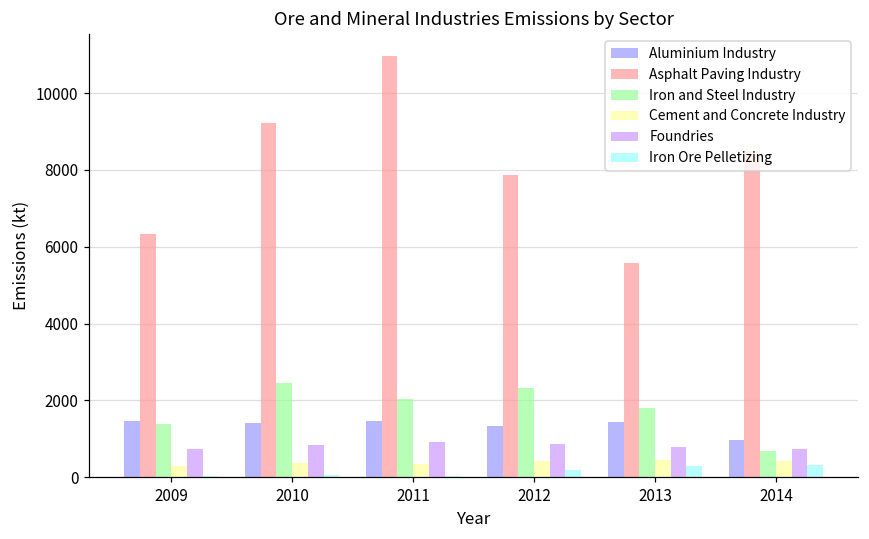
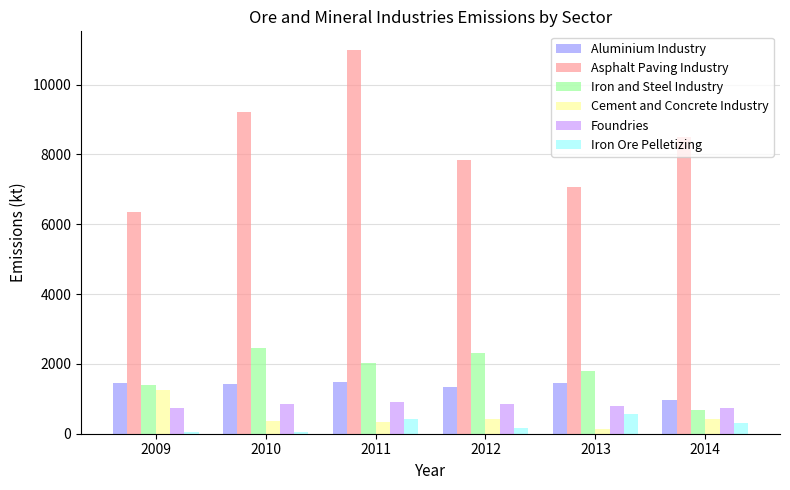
  {
    "Asphalt Paving Industry": {
      "2009": 6300,
      "2010": 9200,
      "2011": 11000,
      "2012": 7900,
-     "2013": 5600
+     "2013": 7100
    },
    "Iron and Steel Industry": {
      "2009": 1400,
      "2010": 2400,
      "2011": 2000,
      "2012": 2300,
      "2013": 1800,
      "2014": 700
    },
    "Cement and Concrete Industry": {
-     "2009": 300,
+     "2009": 1200,
      "2010": 400,
      "2011": 300,
      "2012": 400,
-     "2013": 400,
+     "2013": 100,
      "2014": 400
    },
    "Iron Ore Pelletizing": {
-     "2011": 0,
+     "2011": 400,
      "2012": 200,
-     "2013": 300,
+     "2013": 600,
      "2014": 300
    }
  }
